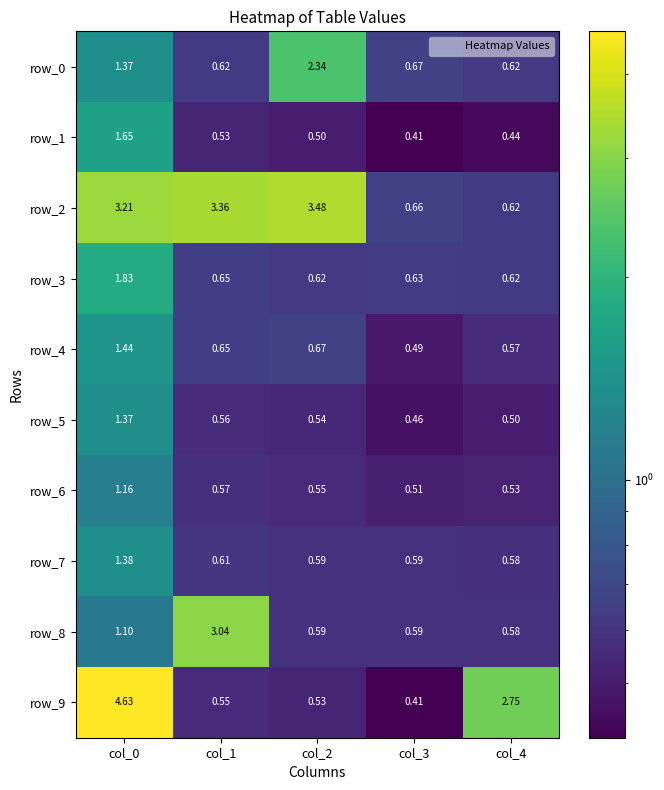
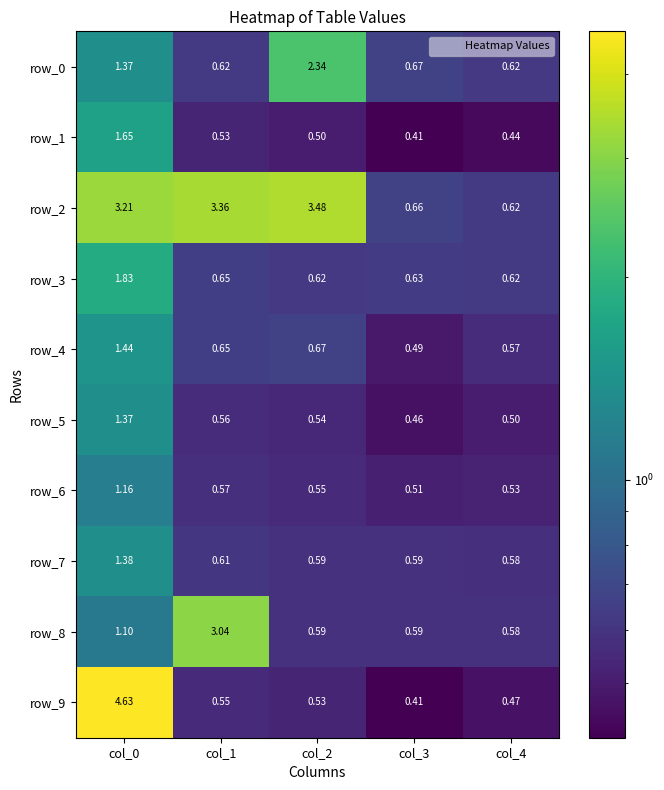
  {
    "row_0": {
      "col_0": 1.37,
      "col_1": 0.62,
      "col_2": 2.34,
      "col_3": 0.67,
      "col_4": 0.62
    },
    "row_1": {
      "col_0": 1.65,
      "col_1": 0.53,
      "col_2": 0.50,
      "col_3": 0.41,
      "col_4": 0.44
    },
    "row_2": {
      "col_0": 3.21,
      "col_1": 3.36,
      "col_2": 3.48,
      "col_3": 0.66,
      "col_4": 0.62
    },
    "row_3": {
      "col_0": 1.83,
      "col_1": 0.65,
      "col_2": 0.62,
      "col_3": 0.63,
      "col_4": 0.62
    },
    "row_4": {
      "col_0": 1.44,
      "col_1": 0.65,
      "col_2": 0.67,
      "col_3": 0.49,
      "col_4": 0.57
    },
    "row_5": {
      "col_0": 1.37,
      "col_1": 0.56,
      "col_2": 0.54,
      "col_3": 0.46,
      "col_4": 0.50
    },
    "row_6": {
      "col_0": 1.16,
      "col_1": 0.57,
      "col_2": 0.55,
      "col_3": 0.51,
      "col_4": 0.53
    },
    "row_7": {
      "col_0": 1.38,
      "col_1": 0.61,
      "col_2": 0.59,
      "col_3": 0.59,
      "col_4": 0.58
    },
    "row_8": {
      "col_0": 1.10,
      "col_1": 3.04,
      "col_2": 0.59,
      "col_3": 0.59,
      "col_4": 0.58
    },
    "row_9": {
      "col_0": 4.63,
      "col_1": 0.55,
      "col_2": 0.53,
      "col_3": 0.41,
-     "col_4": 2.75
+     "col_4": 0.47
    }
  }
